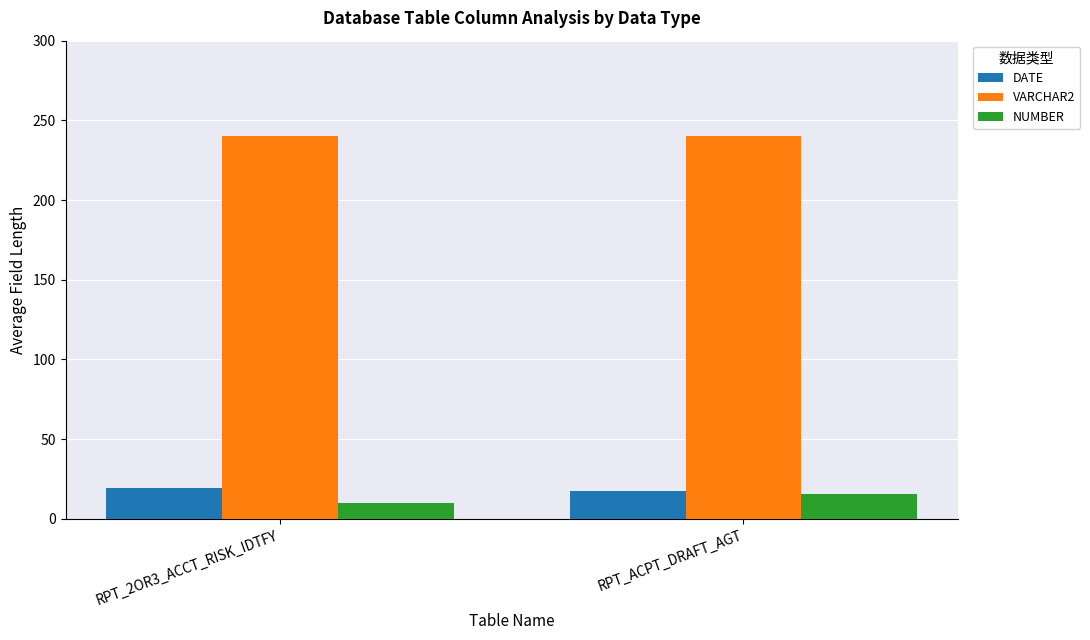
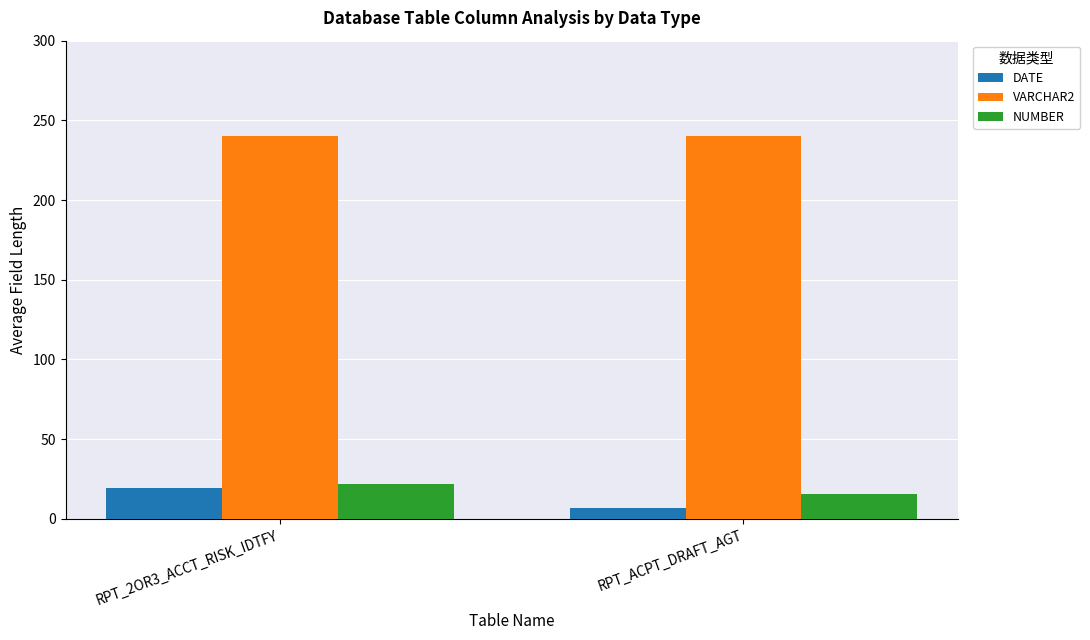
  {
    "DATE": {
      "RPT_2OR3_ACCT_RISK_IDTFY": 19,
-     "RPT_ACPT_DRAFT_AGT": 18
+     "RPT_ACPT_DRAFT_AGT": 7
    },
    "VARCHAR2": {
      "RPT_2OR3_ACCT_RISK_IDTFY": 240,
      "RPT_ACPT_DRAFT_AGT": 240
    },
    "NUMBER": {
-     "RPT_2OR3_ACCT_RISK_IDTFY": 10,
+     "RPT_2OR3_ACCT_RISK_IDTFY": 22,
      "RPT_ACPT_DRAFT_AGT": 16
    }
  }
